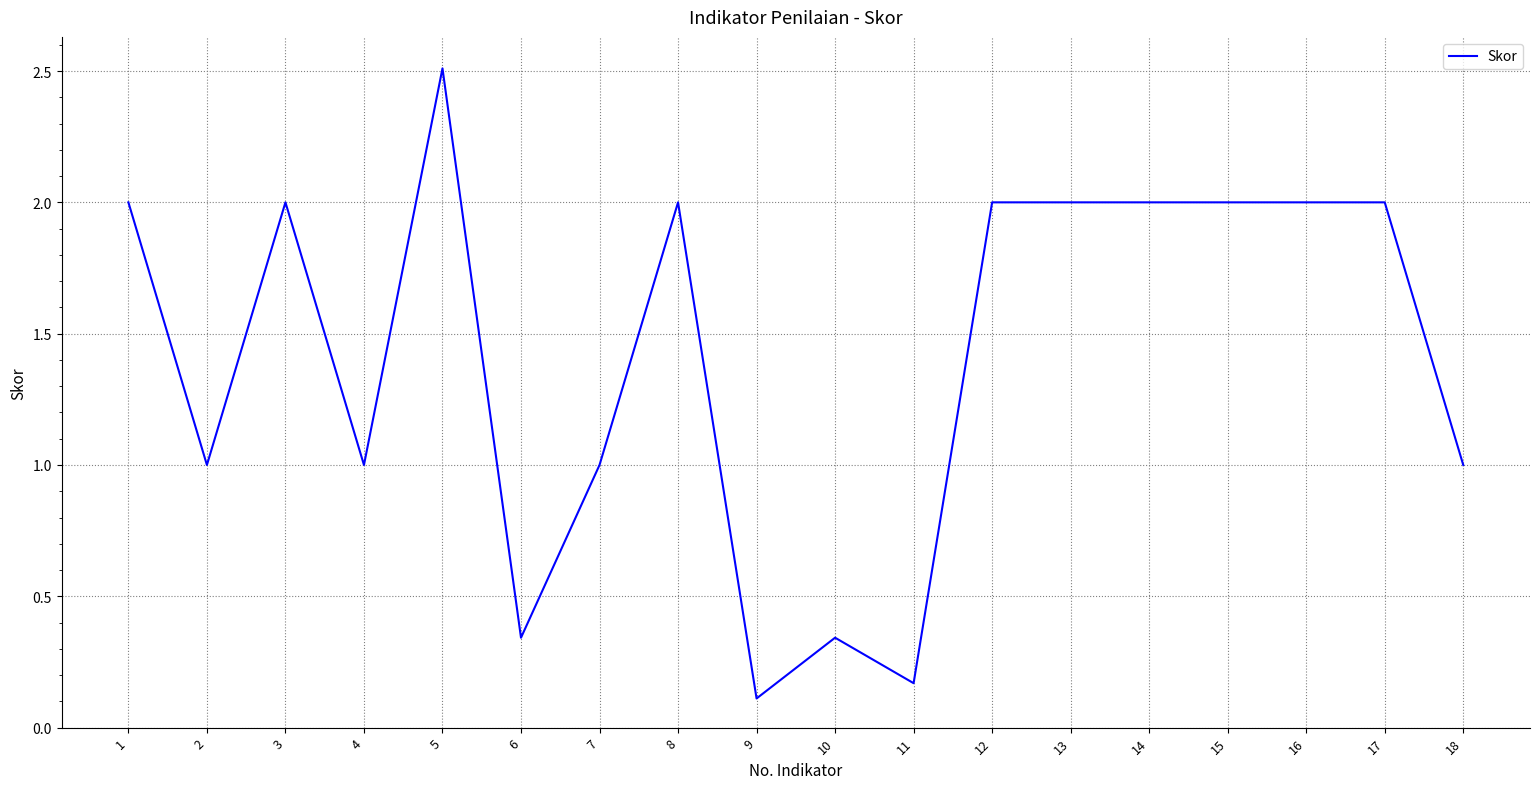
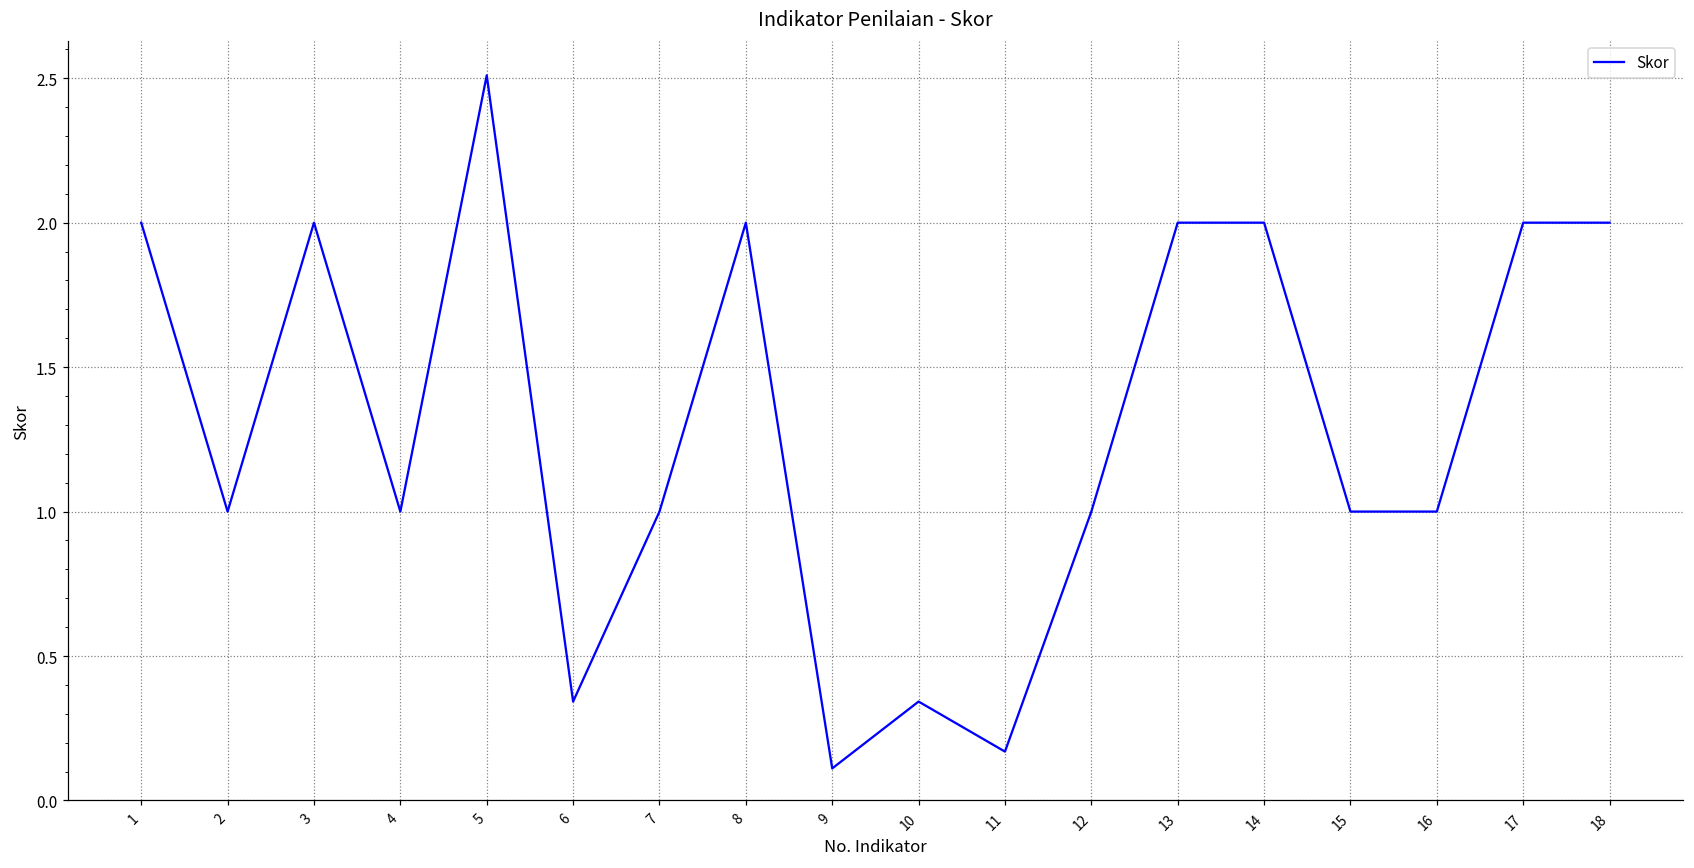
  {
    "1": 2,
    "2": 1,
    "3": 2,
    "4": 1,
    "5": 2.51,
    "6": 0.34,
    "7": 1,
    "8": 2,
    "9": 0.11,
    "10": 0.34,
    "11": 0.17,
-   "12": 2,
+   "12": 1,
    "13": 2,
    "14": 2,
-   "15": 2,
-   "16": 2,
+   "15": 1,
+   "16": 1,
    "17": 2,
-   "18": 1
+   "18": 2
  }
